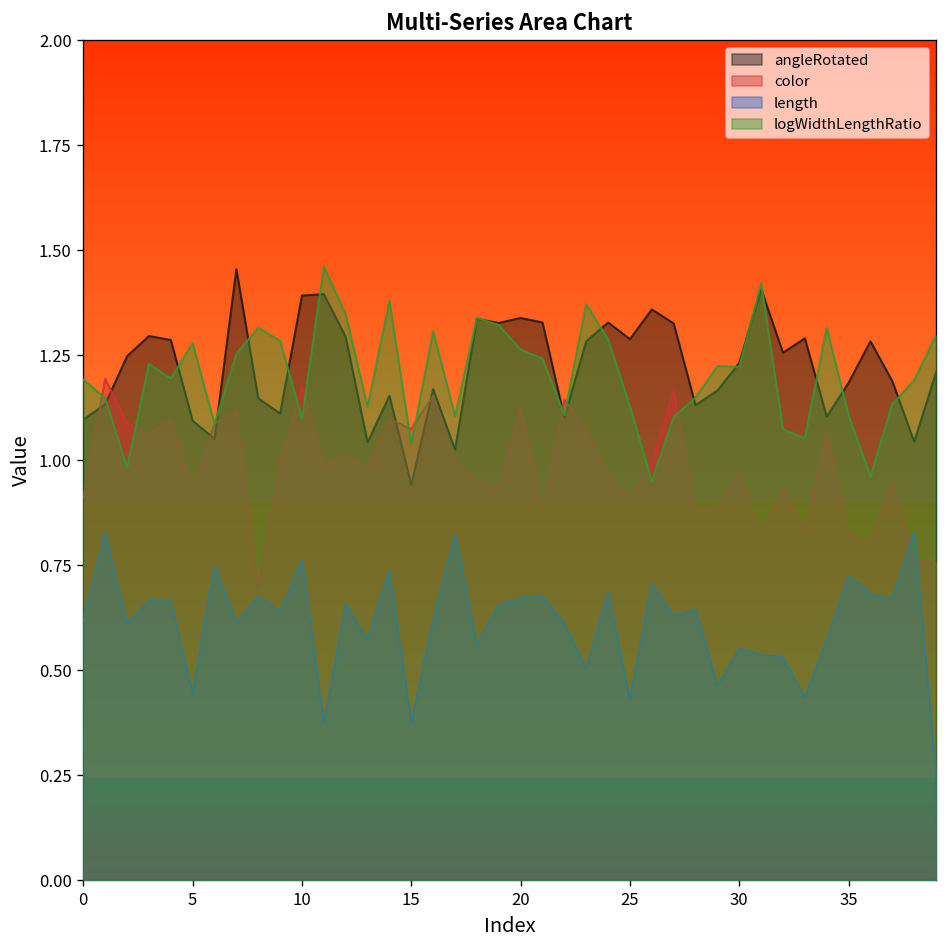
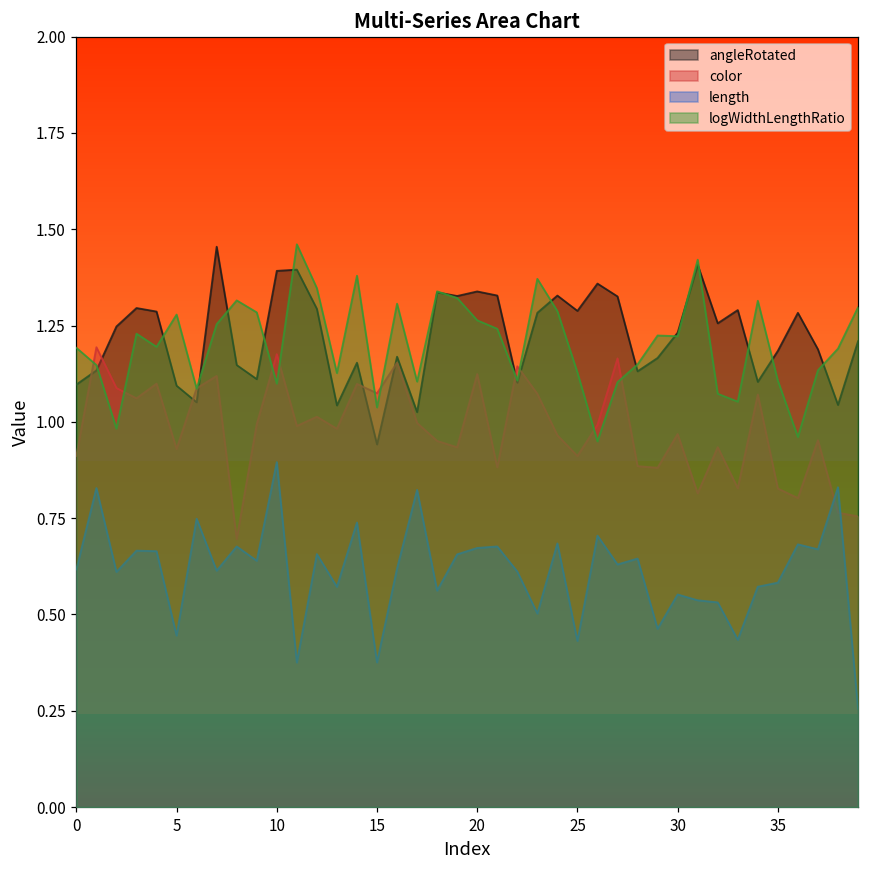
  {
    "angleRotated": {
      "0": 1.10,
      "5": 1.09,
      "10": 1.39,
      "15": 0.94,
      "20": 1.34,
      "25": 1.29,
      "30": 1.23,
      "35": 1.18
    },
    "color": {
      "0": 0.91,
      "5": 0.93,
      "10": 1.18,
      "15": 1.07,
      "20": 1.12,
      "25": 0.91,
      "30": 0.97,
      "35": 0.83
    },
    "length": {
      "0": 0.62,
      "5": 0.45,
-     "10": 0.76,
+     "10": 0.90,
      "15": 0.38,
      "20": 0.67,
      "25": 0.43,
      "30": 0.55,
-     "35": 0.73
+     "35": 0.58
    },
    "logWidthLengthRatio": {
      "0": 1.19,
      "5": 1.28,
      "10": 1.10,
      "15": 1.04,
      "20": 1.26,
      "25": 1.13,
      "30": 1.22,
      "35": 1.11
    }
  }
